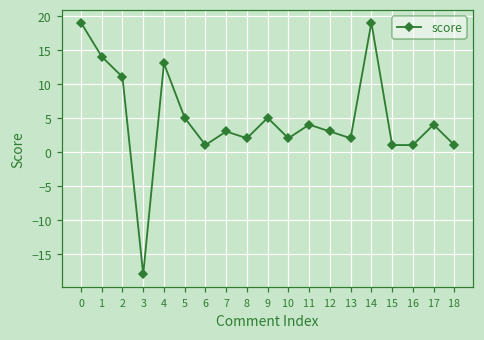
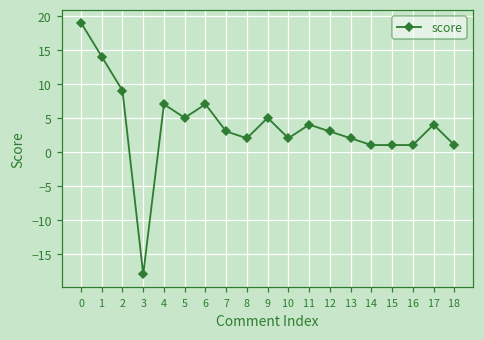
  {
    "0": 19,
    "1": 14,
-   "2": 11,
+   "2": 9,
    "3": -18,
-   "4": 13,
+   "4": 7,
    "5": 5,
-   "6": 1,
+   "6": 7,
    "7": 3,
    "8": 2,
    "9": 5,
    "10": 2,
    "11": 4,
    "12": 3,
    "13": 2,
-   "14": 19,
+   "14": 1,
    "15": 1,
    "16": 1,
    "17": 4,
    "18": 1
  }
